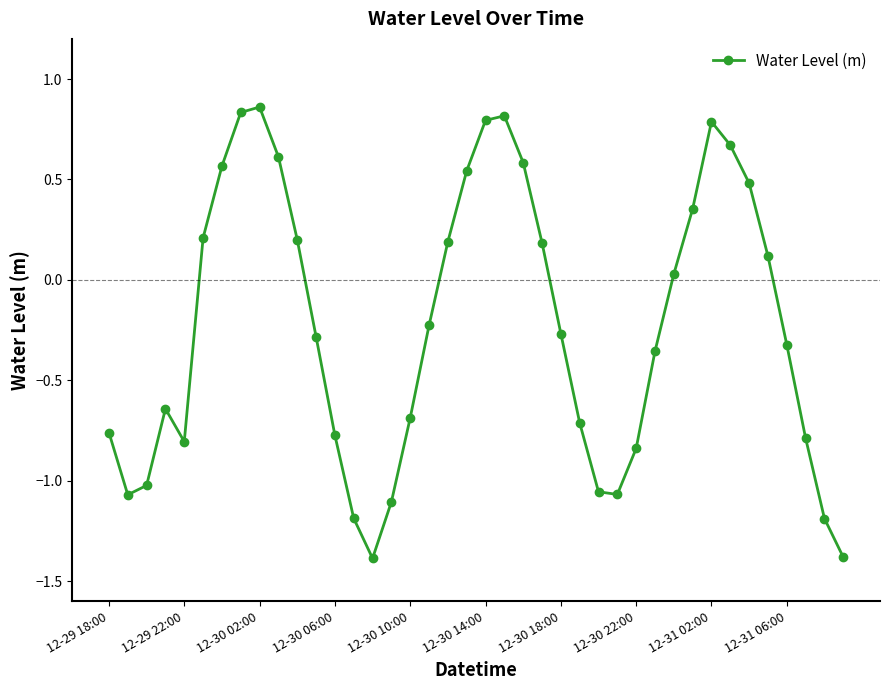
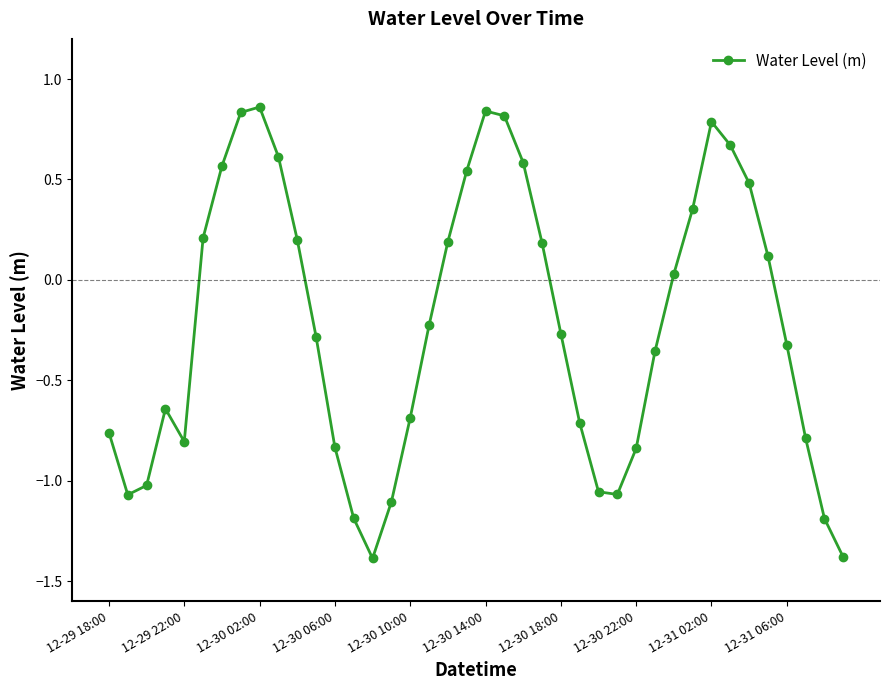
  {
    "12-29 18:00": -0.76,
    "12-29 22:00": -0.81,
    "12-30 02:00": 0.86,
-   "12-30 06:00": -0.77,
+   "12-30 06:00": -0.83,
    "12-30 10:00": -0.69,
-   "12-30 14:00": 0.79,
+   "12-30 14:00": 0.84,
    "12-30 18:00": -0.27,
    "12-30 22:00": -0.84,
    "12-31 02:00": 0.79,
    "12-31 06:00": -0.32
  }
